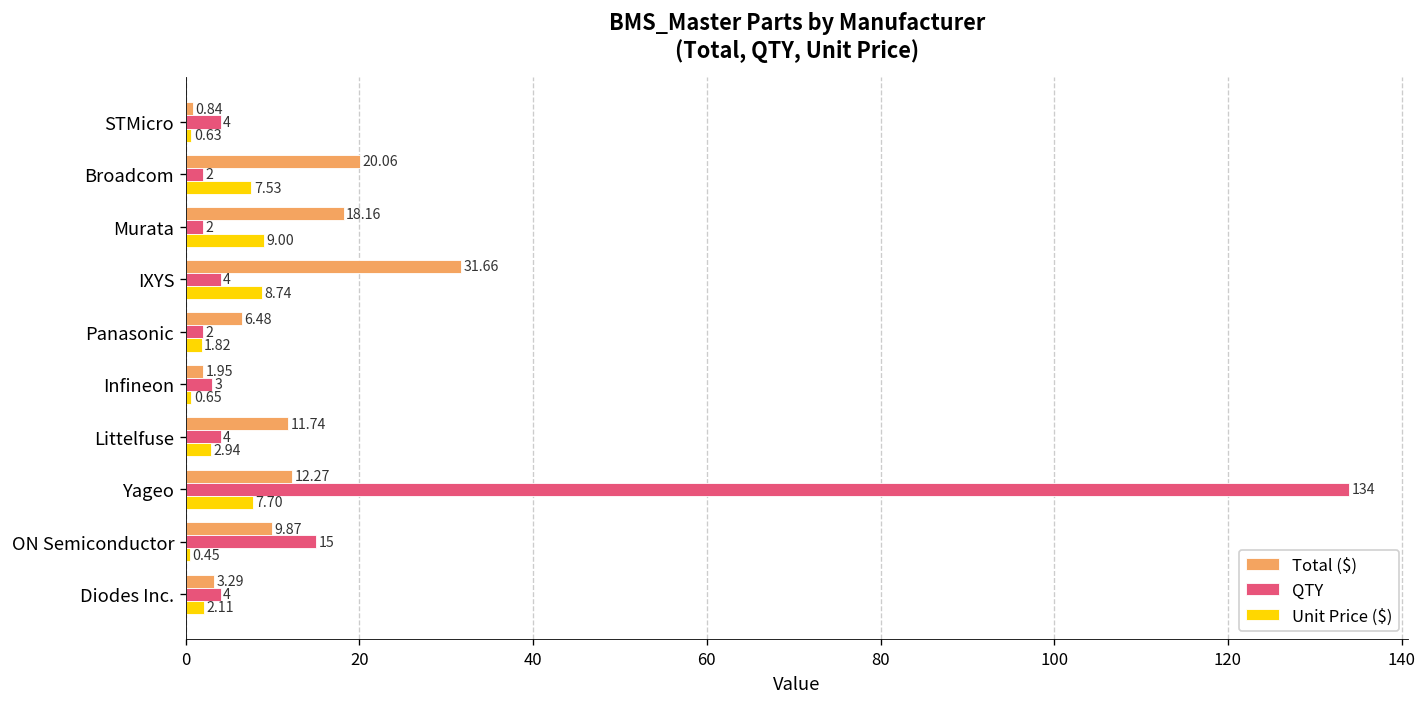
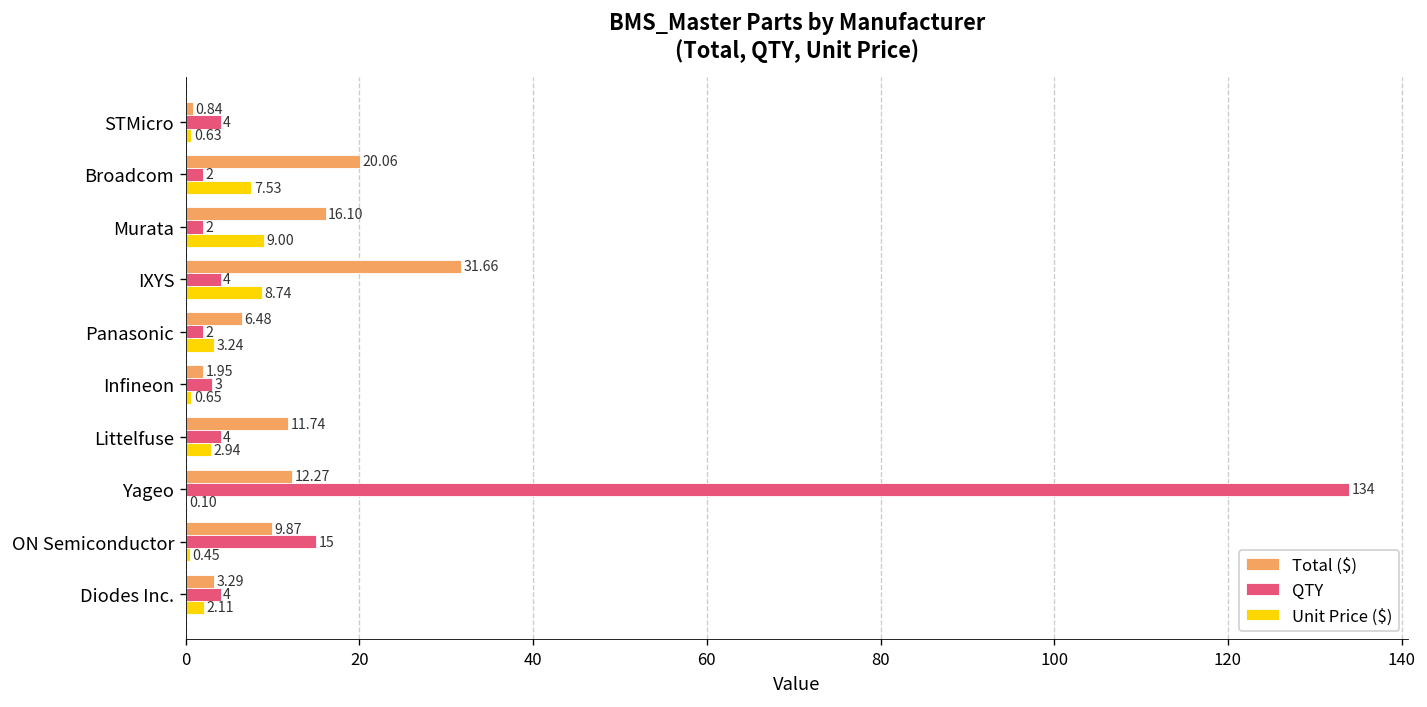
  {
    "Total ($)": {
      "STMicro": 0.84,
      "Broadcom": 20.06,
-     "Murata": 18.16,
+     "Murata": 16.10,
      "IXYS": 31.66,
      "Panasonic": 6.48,
      "Infineon": 1.95,
      "Littelfuse": 11.74,
      "Yageo": 12.27,
      "ON Semiconductor": 9.87,
      "Diodes Inc.": 3.29
    },
    "QTY": {
      "STMicro": 4,
      "Broadcom": 2,
      "Murata": 2,
      "IXYS": 4,
      "Panasonic": 2,
      "Yageo": 134,
      "ON Semiconductor": 15
    },
    "Unit Price ($)": {
      "STMicro": 0.63,
      "Broadcom": 7.53,
      "Murata": 9.00,
      "IXYS": 8.74,
-     "Panasonic": 1.82,
+     "Panasonic": 3.24,
      "Infineon": 0.65,
      "Littelfuse": 2.94,
-     "Yageo": 7.70,
+     "Yageo": 0.10,
      "ON Semiconductor": 0.45,
      "Diodes Inc.": 2.11
    }
  }
